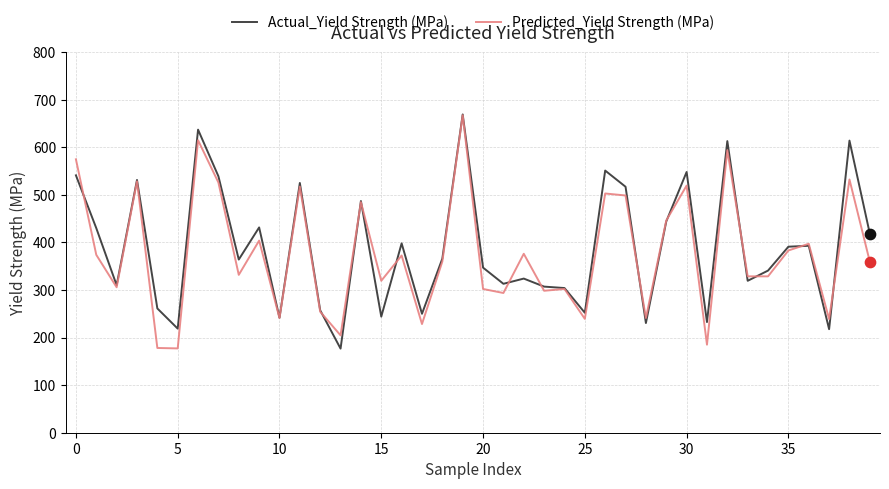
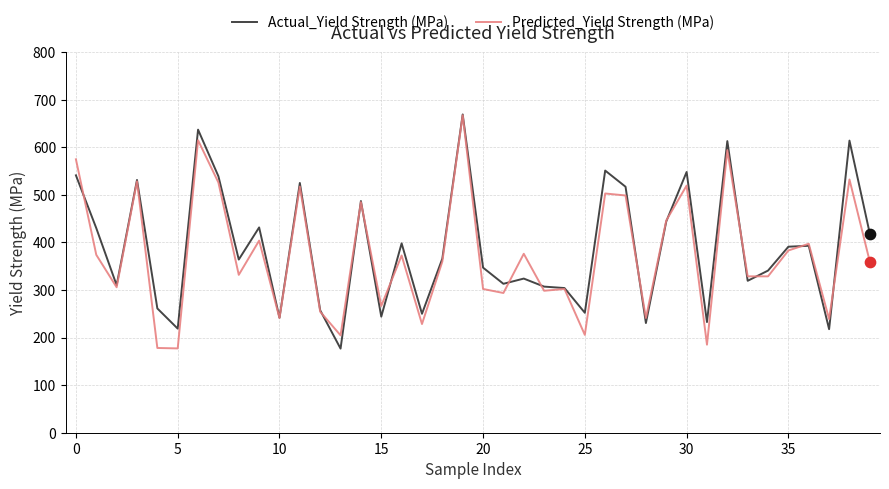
  {
    "Predicted_Yield Strength (MPa)": {
      "0": 570,
      "5": 180,
-     "15": 320,
+     "15": 270,
      "20": 300,
-     "25": 240,
+     "25": 210,
      "30": 520,
      "35": 380
    }
  }
